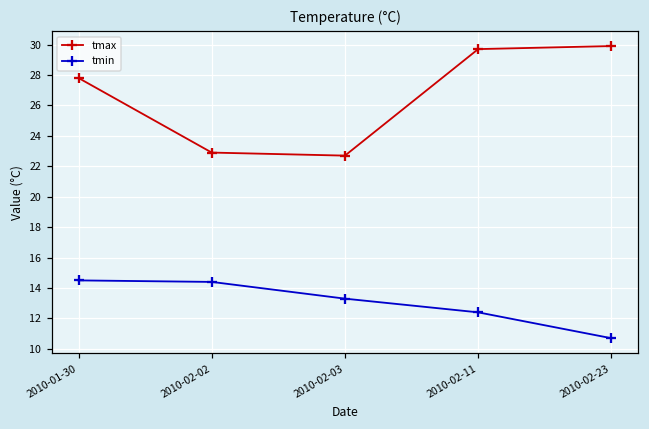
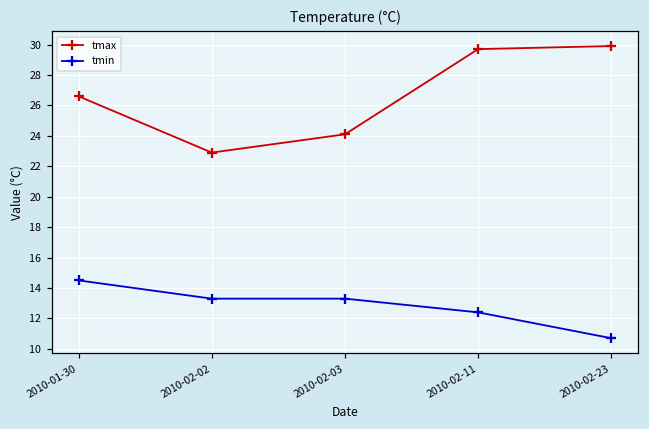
  {
    "tmax": {
-     "2010-01-30": 27.8,
+     "2010-01-30": 26.6,
      "2010-02-02": 22.9,
-     "2010-02-03": 22.7,
+     "2010-02-03": 24.1,
      "2010-02-11": 29.7,
      "2010-02-23": 29.9
    },
    "tmin": {
      "2010-01-30": 14.5,
-     "2010-02-02": 14.4,
+     "2010-02-02": 13.3,
      "2010-02-03": 13.3,
      "2010-02-11": 12.4,
      "2010-02-23": 10.7
    }
  }
